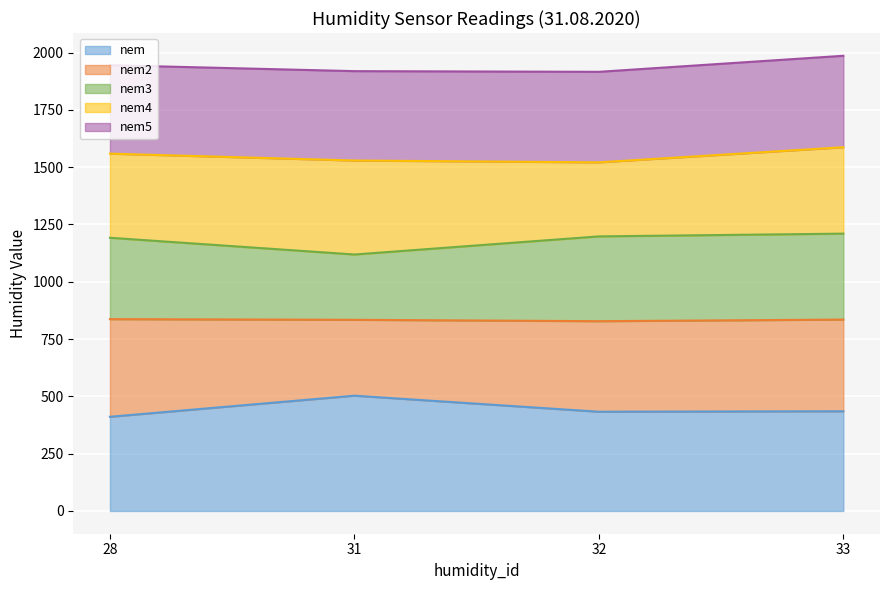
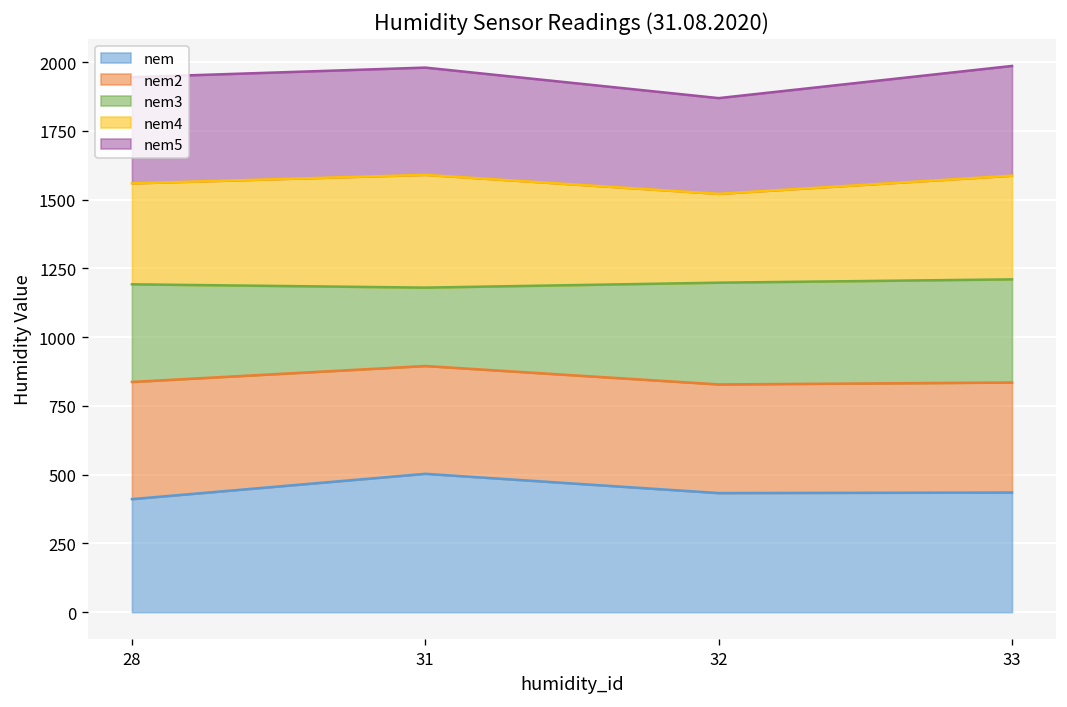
  {
    "nem": {
      "28": 410,
      "31": 500,
      "32": 430,
      "33": 440
    },
    "nem2": {
      "28": 430,
-     "31": 330,
+     "31": 390,
      "32": 400,
      "33": 400
    },
    "nem3": {
      "28": 360,
      "31": 290,
      "32": 370,
      "33": 380
    },
    "nem4": {
      "28": 370,
      "31": 410,
      "32": 320,
      "33": 380
    },
    "nem5": {
      "31": 390,
-     "32": 400,
+     "32": 350,
      "33": 400
    }
  }
